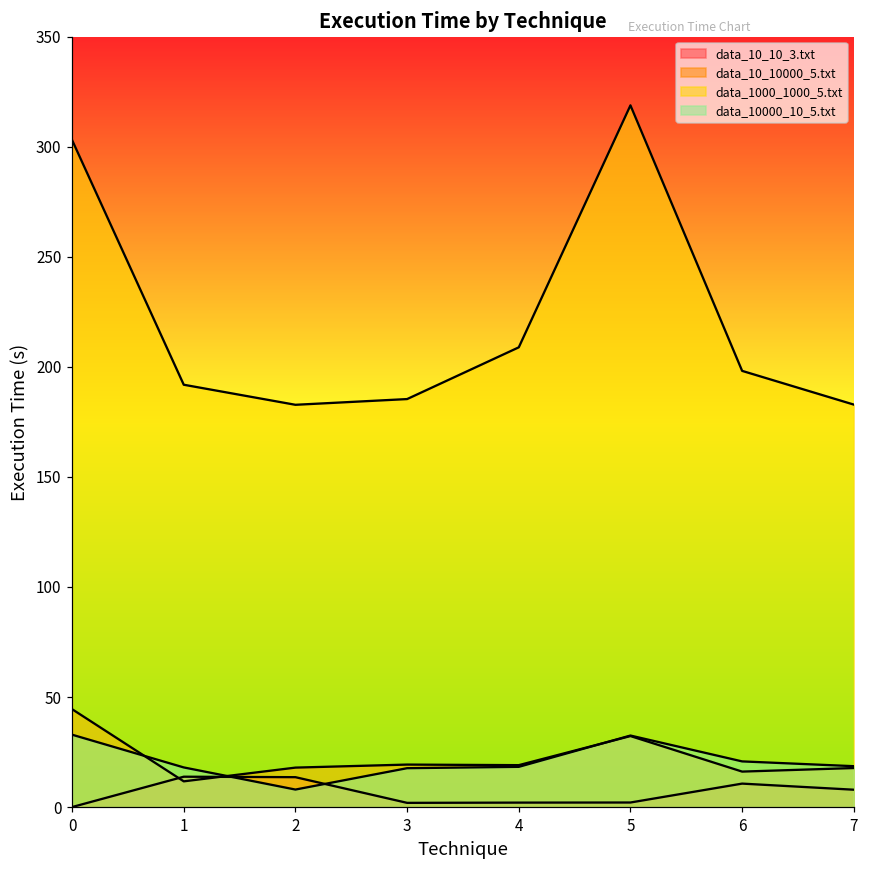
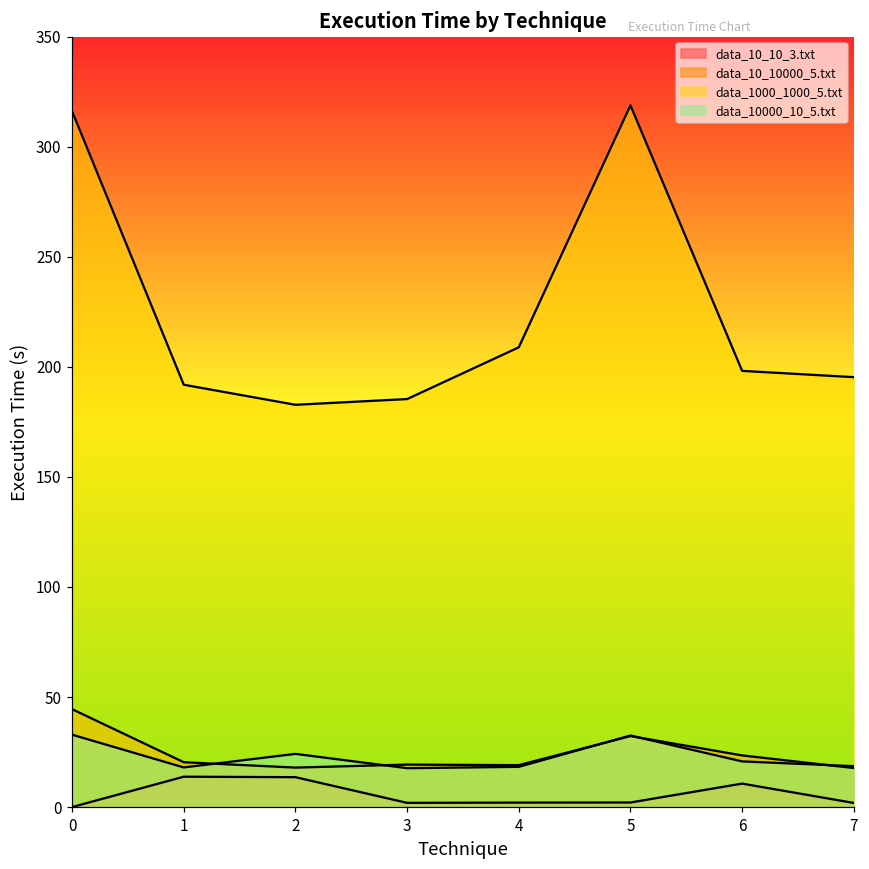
  {
    "data_10_10_3.txt": {
      "0": 0,
      "1": 14,
      "2": 14,
      "3": 2,
      "4": 2,
      "5": 2,
      "6": 11,
-     "7": 8
+     "7": 2
    },
    "data_10_10000_5.txt": {
      "0": 44,
-     "1": 12,
+     "1": 20,
      "2": 18,
      "3": 19,
-     "6": 16
+     "6": 23
    },
    "data_1000_1000_5.txt": {
-     "0": 303,
+     "0": 316,
      "1": 192,
      "2": 183,
      "3": 185,
      "4": 209,
      "5": 319,
      "6": 198,
-     "7": 183
+     "7": 195
    },
    "data_10000_10_5.txt": {
      "0": 33,
      "1": 18,
-     "2": 8,
+     "2": 24,
      "3": 18,
      "6": 21
    }
  }
